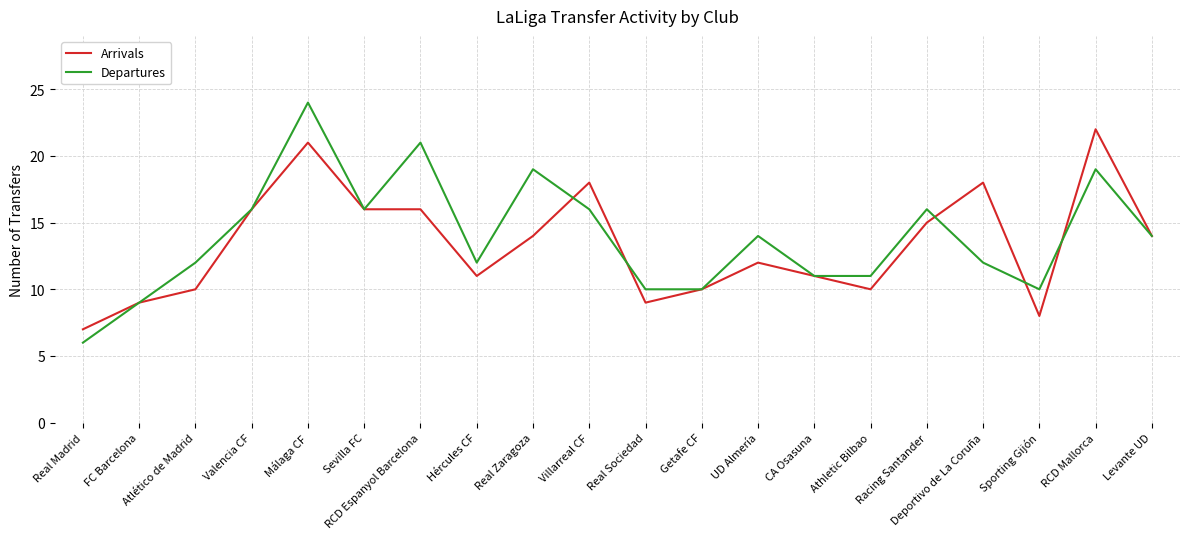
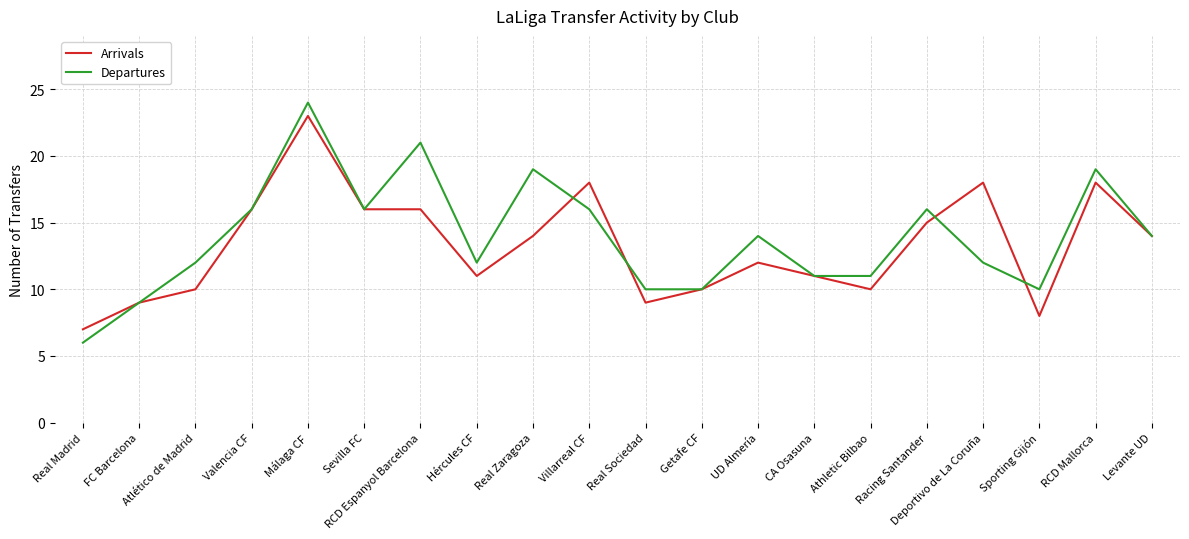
  {
    "Arrivals": {
      "Real Madrid": 7,
      "Atlético de Madrid": 10,
-     "Málaga CF": 21,
+     "Málaga CF": 23,
      "RCD Espanyol Barcelona": 16,
      "Hércules CF": 11,
      "Real Zaragoza": 14,
      "Villarreal CF": 18,
      "Real Sociedad": 9,
      "UD Almería": 12,
      "Athletic Bilbao": 10,
      "Racing Santander": 15,
      "Deportivo de La Coruña": 18,
      "Sporting Gijón": 8,
-     "RCD Mallorca": 22
+     "RCD Mallorca": 18
    },
    "Departures": {
      "Real Madrid": 6,
      "Atlético de Madrid": 12,
      "Málaga CF": 24,
      "RCD Espanyol Barcelona": 21,
      "Hércules CF": 12,
      "Real Zaragoza": 19,
      "Villarreal CF": 16,
      "Real Sociedad": 10,
      "UD Almería": 14,
      "Athletic Bilbao": 11,
      "Racing Santander": 16,
      "Deportivo de La Coruña": 12,
      "Sporting Gijón": 10,
      "RCD Mallorca": 19
    }
  }
